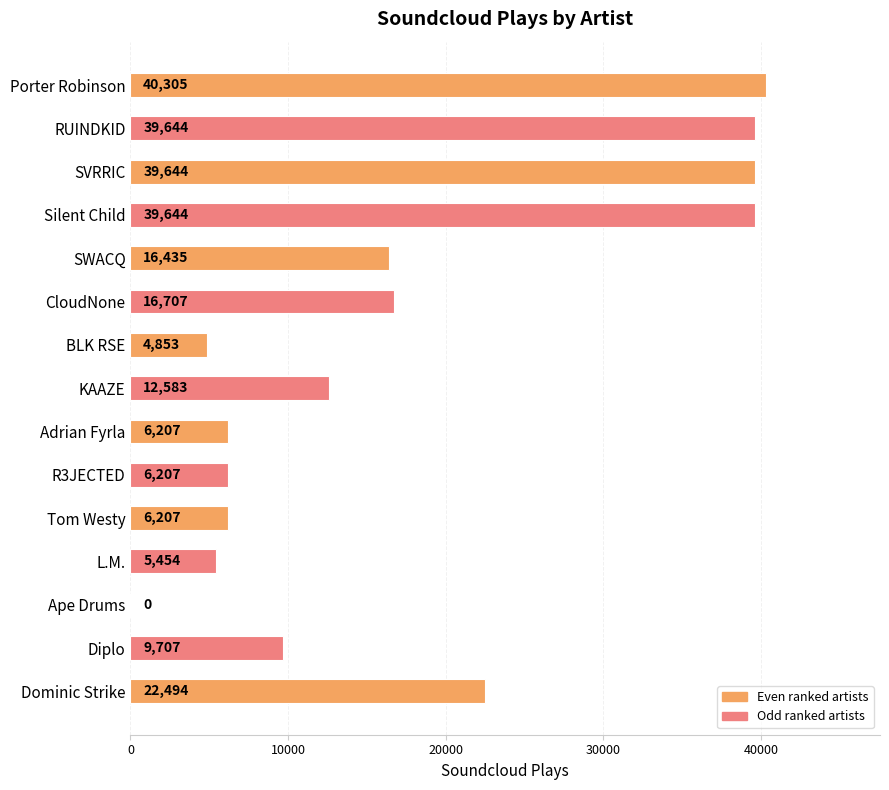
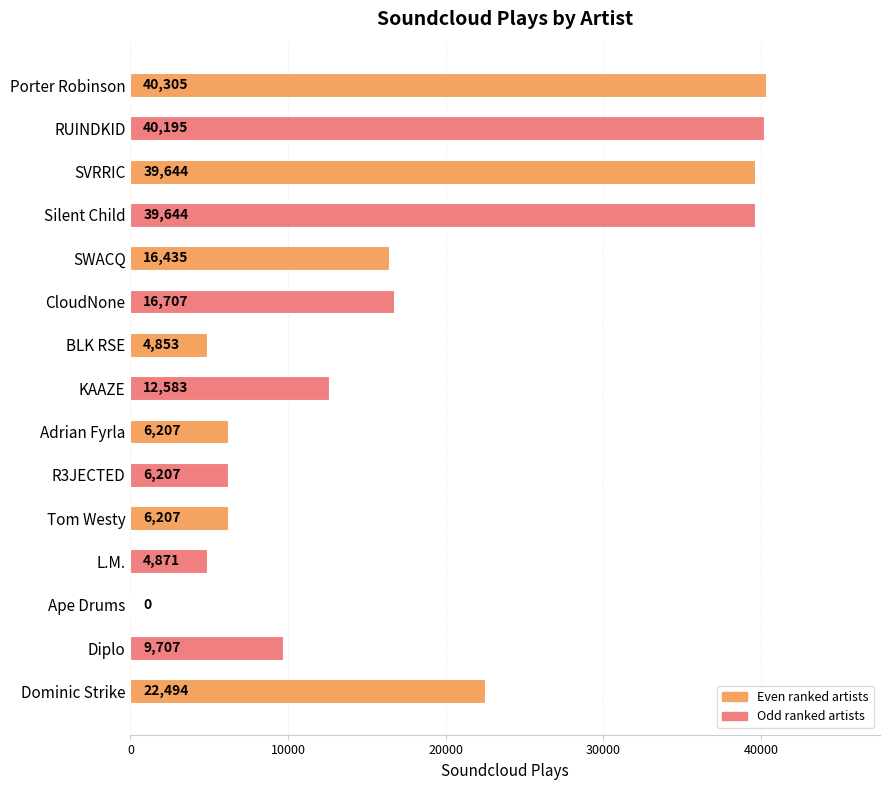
  {
    "Porter Robinson": "40,305",
-   "RUINDKID": "39,644",
+   "RUINDKID": "40,195",
    "SVRRIC": "39,644",
    "Silent Child": "39,644",
    "SWACQ": "16,435",
    "CloudNone": "16,707",
    "BLK RSE": "4,853",
    "KAAZE": "12,583",
    "Adrian Fyrla": "6,207",
    "R3JECTED": "6,207",
    "Tom Westy": "6,207",
-   "L.M.": "5,454",
+   "L.M.": "4,871",
    "Ape Drums": "0",
    "Diplo": "9,707",
    "Dominic Strike": "22,494"
  }
